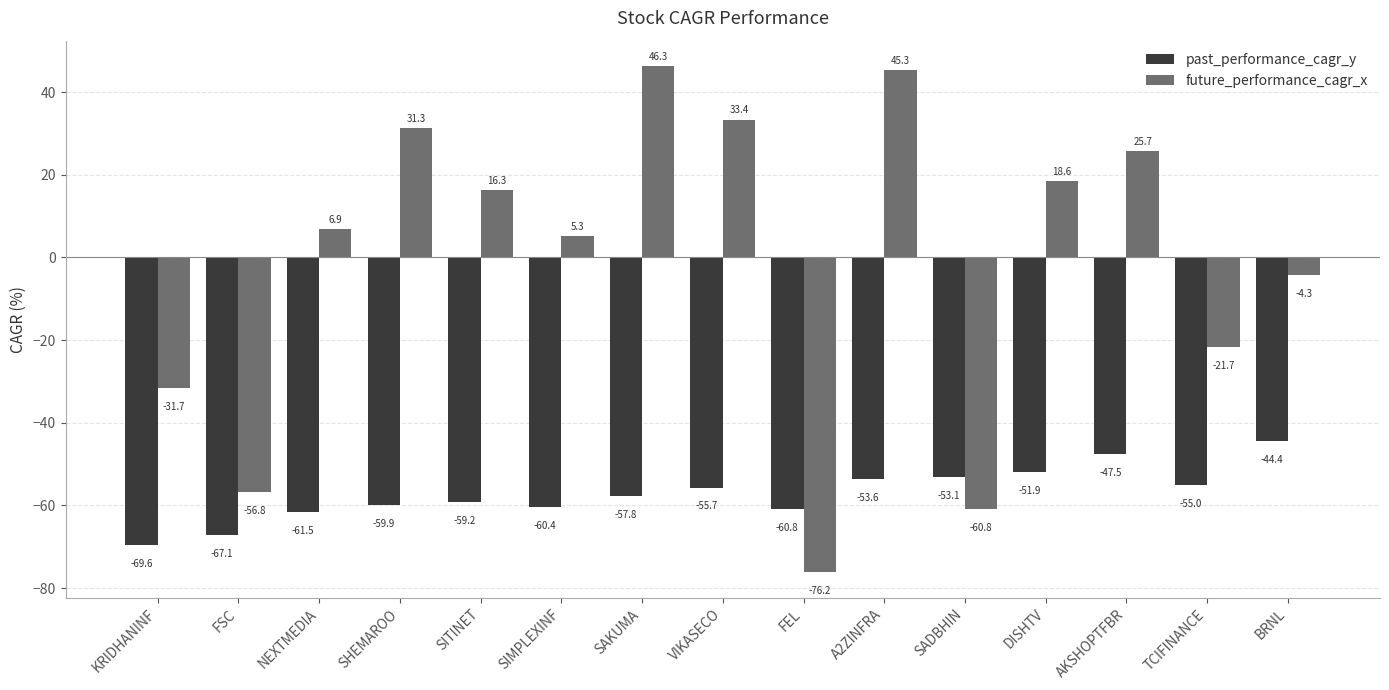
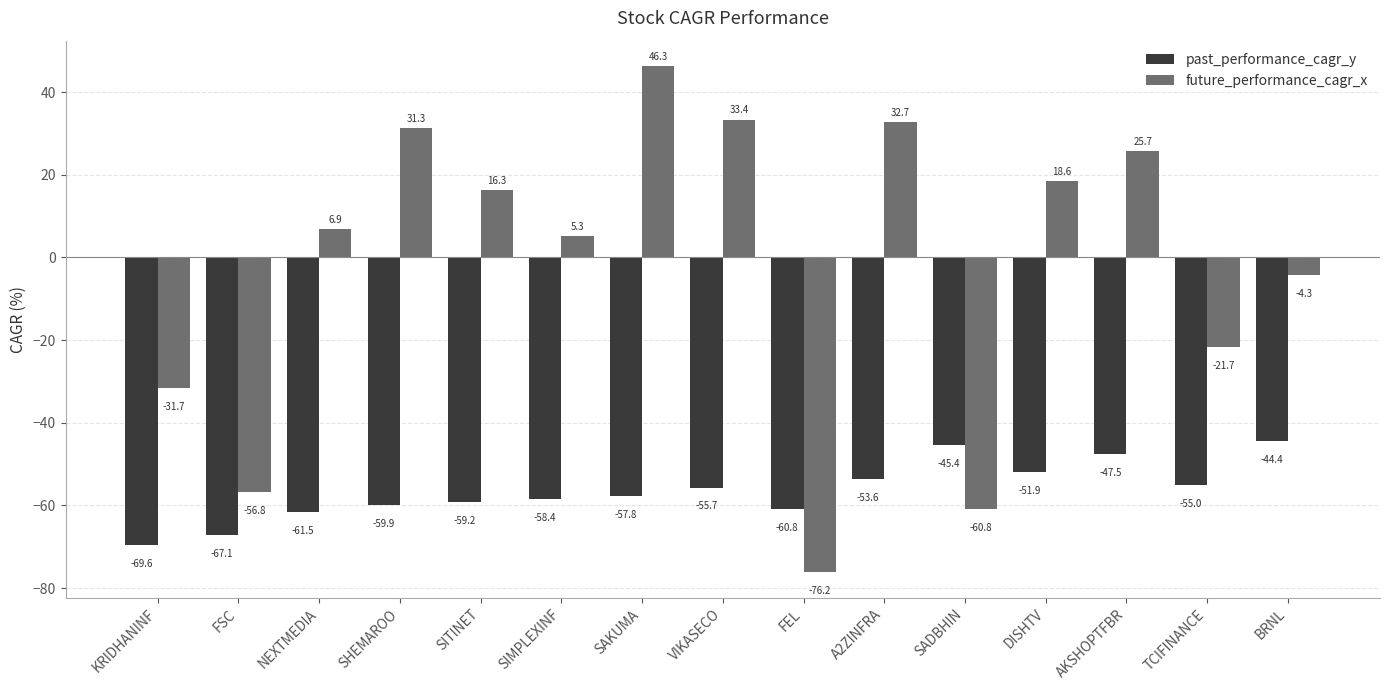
  {
    "past_performance_cagr_y": {
      "KRIDHANINF": -69.6,
      "FSC": -67.1,
      "NEXTMEDIA": -61.5,
      "SHEMAROO": -59.9,
      "SITINET": -59.2,
-     "SIMPLEXINF": -60.4,
+     "SIMPLEXINF": -58.4,
      "SAKUMA": -57.8,
      "VIKASECO": -55.7,
      "FEL": -60.8,
      "A2ZINFRA": -53.6,
-     "SADBHIN": -53.1,
+     "SADBHIN": -45.4,
      "DISHTV": -51.9,
      "AKSHOPTFBR": -47.5,
      "TCIFINANCE": -55.0,
      "BRNL": -44.4
    },
    "future_performance_cagr_x": {
      "KRIDHANINF": -31.7,
      "FSC": -56.8,
      "NEXTMEDIA": 6.9,
      "SHEMAROO": 31.3,
      "SITINET": 16.3,
      "SIMPLEXINF": 5.3,
      "SAKUMA": 46.3,
      "VIKASECO": 33.4,
      "FEL": -76.2,
-     "A2ZINFRA": 45.3,
+     "A2ZINFRA": 32.7,
      "SADBHIN": -60.8,
      "DISHTV": 18.6,
      "AKSHOPTFBR": 25.7,
      "TCIFINANCE": -21.7,
      "BRNL": -4.3
    }
  }
